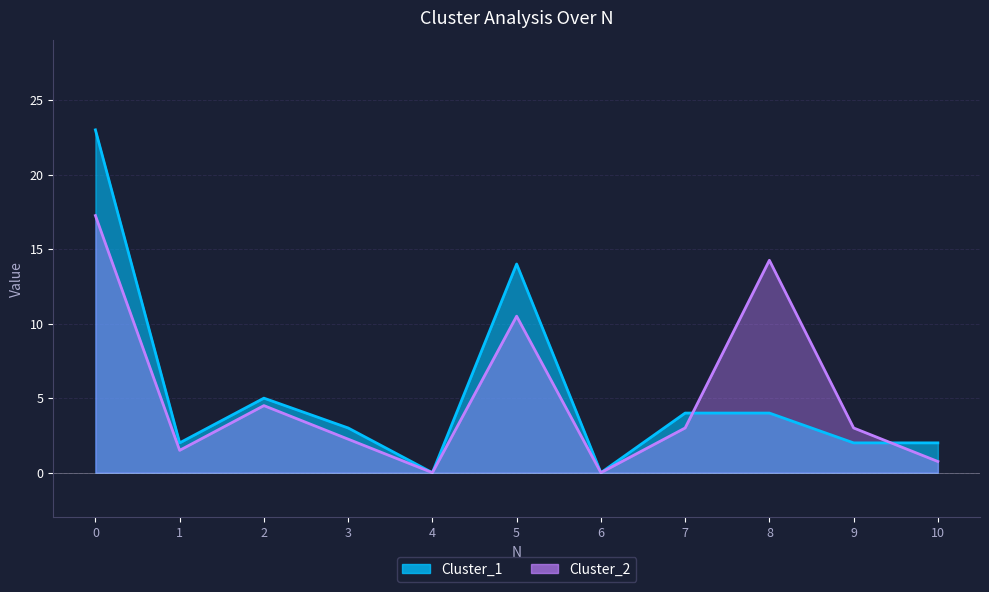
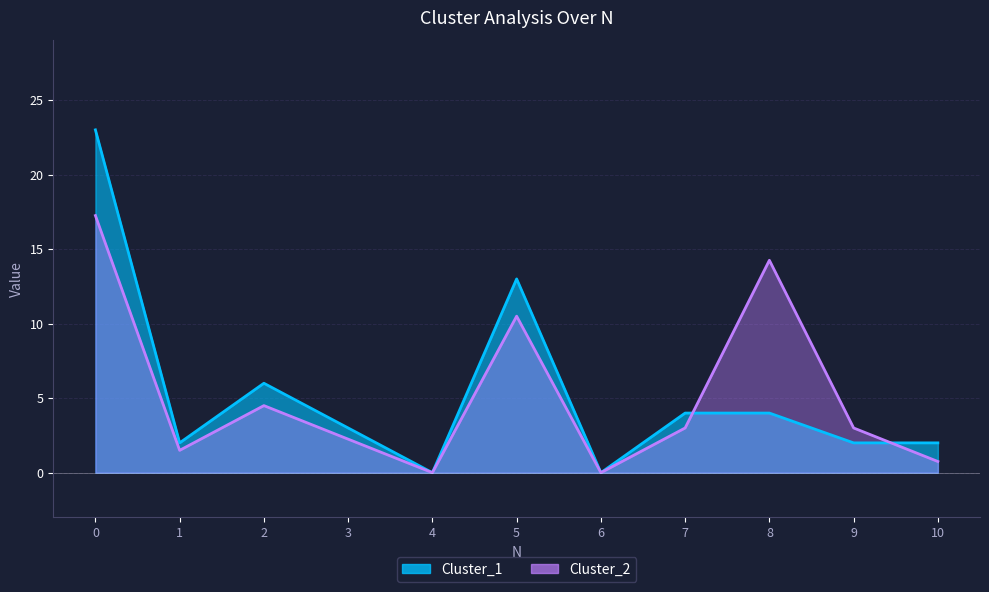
  {
    "Cluster_1": {
      "0": 23,
      "1": 2,
-     "2": 5,
+     "2": 6,
      "3": 3,
-     "5": 14,
+     "5": 13,
      "7": 4,
      "8": 4,
      "9": 2,
      "10": 2
    },
    "Cluster_2": {
      "0": 17.3,
      "1": 1.5,
      "2": 4.5,
      "3": 2.3,
      "5": 10.5,
      "7": 3,
      "8": 14.3,
      "9": 3,
      "10": 0.8
    }
  }
